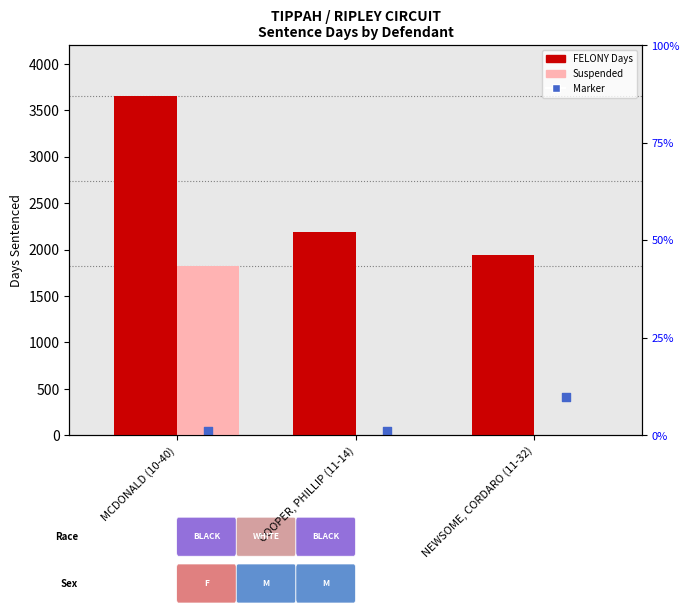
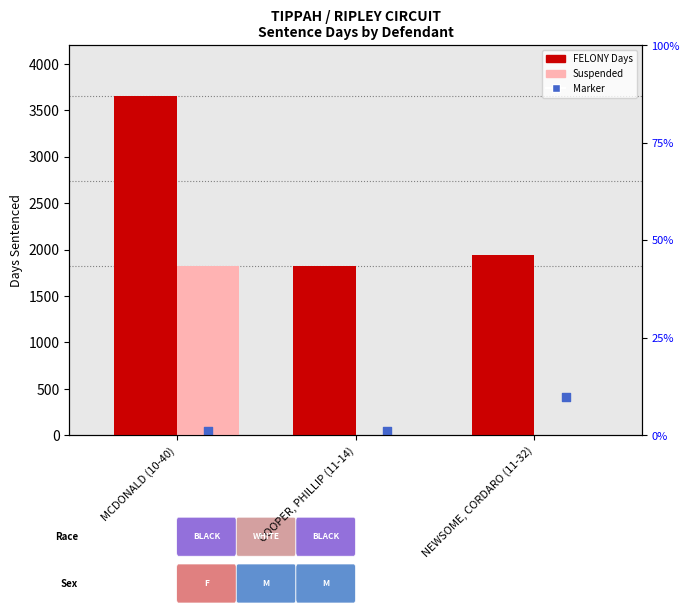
  {
    "FELONY Days": {
      "MCDONALD (10-40)": 3700,
-     "COOPER, PHILLIP (11-14)": 2200,
+     "COOPER, PHILLIP (11-14)": 1800,
      "NEWSOME, CORDARO (11-32)": 1900
    },
    "Suspended": {
      "MCDONALD (10-40)": 1800,
      "COOPER, PHILLIP (11-14)": 0,
      "NEWSOME, CORDARO (11-32)": 0
    }
  }
